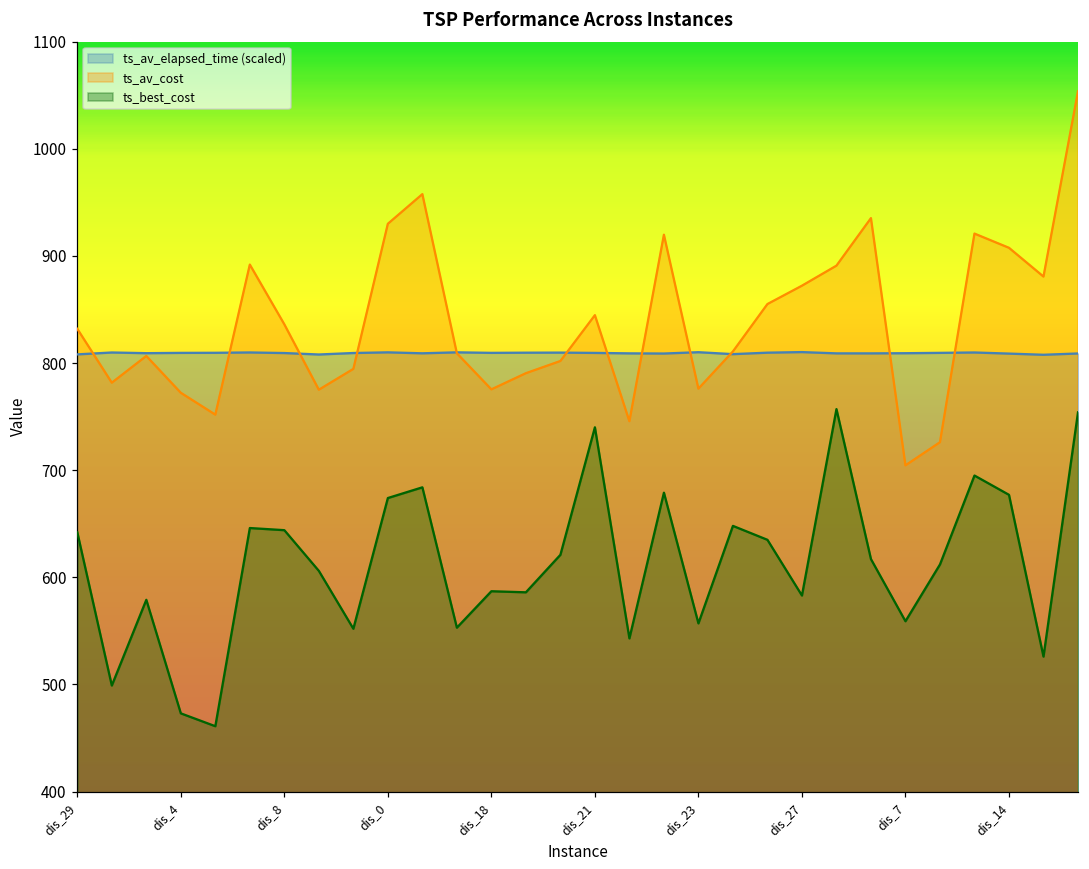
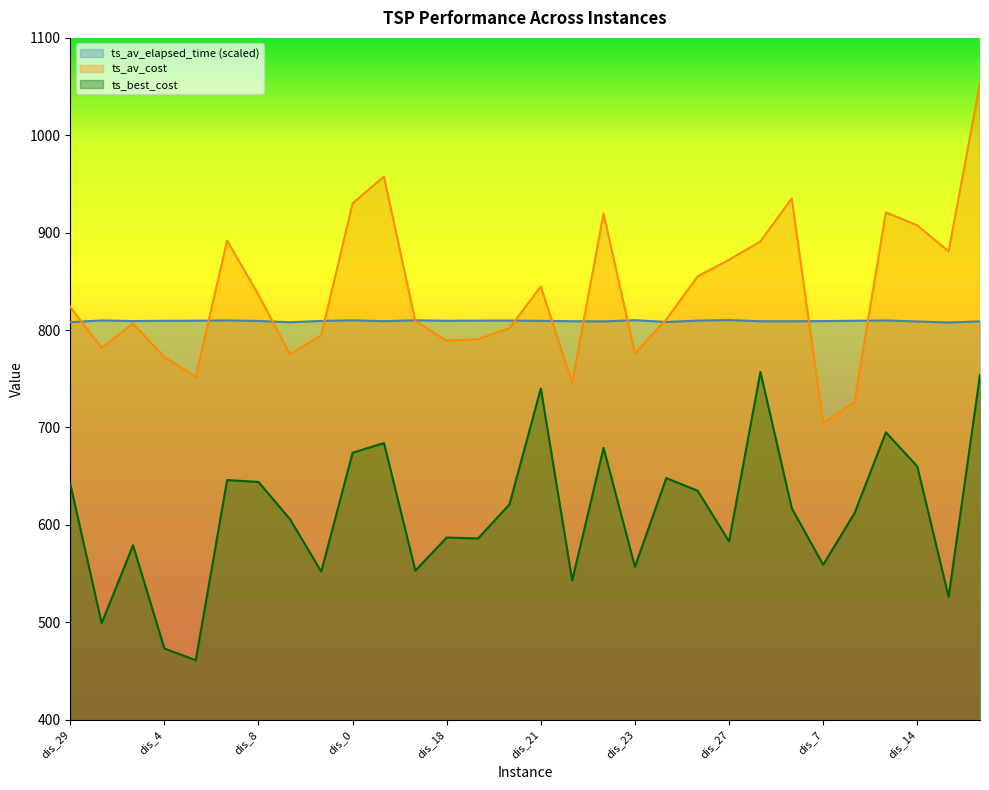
  {
    "ts_av_elapsed_time (scaled)": {
      "dis_29": 810,
      "dis_4": 810,
      "dis_8": 810,
      "dis_0": 810,
      "dis_18": 810,
      "dis_21": 810,
      "dis_23": 810,
      "dis_27": 810,
      "dis_7": 810,
      "dis_14": 810
    },
    "ts_av_cost": {
-     "dis_29": 830,
+     "dis_29": 820,
      "dis_4": 770,
      "dis_8": 840,
      "dis_0": 930,
-     "dis_18": 780,
+     "dis_18": 790,
      "dis_21": 840,
      "dis_23": 780,
      "dis_27": 870,
      "dis_7": 700,
      "dis_14": 910
    },
    "ts_best_cost": {
      "dis_29": 640,
      "dis_4": 470,
      "dis_8": 640,
      "dis_0": 670,
      "dis_18": 590,
      "dis_21": 740,
      "dis_23": 560,
      "dis_27": 580,
      "dis_7": 560,
-     "dis_14": 680
+     "dis_14": 660
    }
  }
